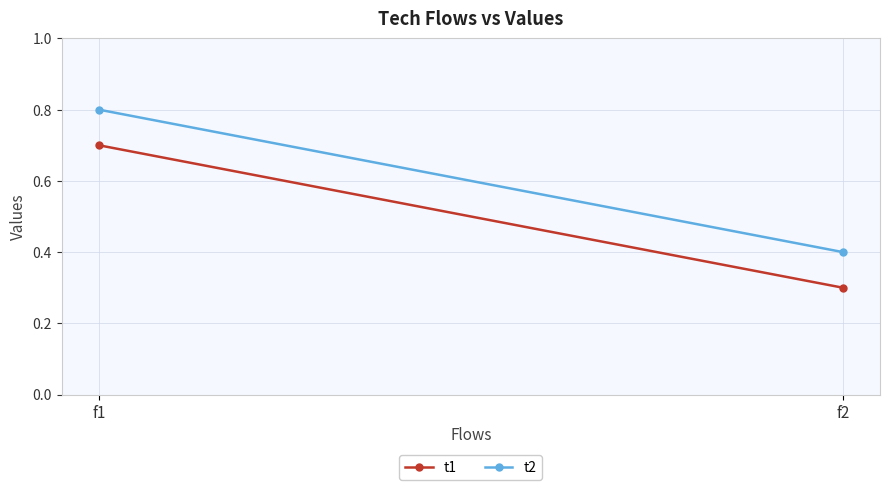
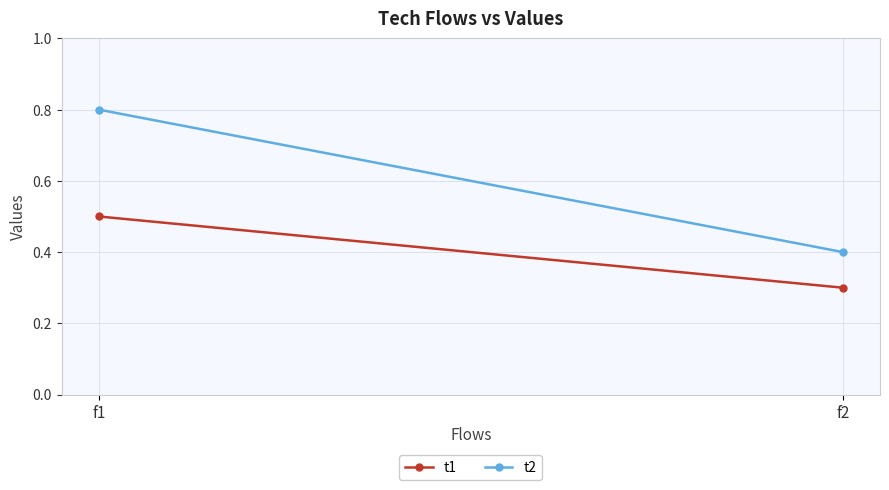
  {
    "t1": {
-     "f1": 0.7,
+     "f1": 0.5,
      "f2": 0.3
    },
    "t2": {
      "f1": 0.8,
      "f2": 0.4
    }
  }
